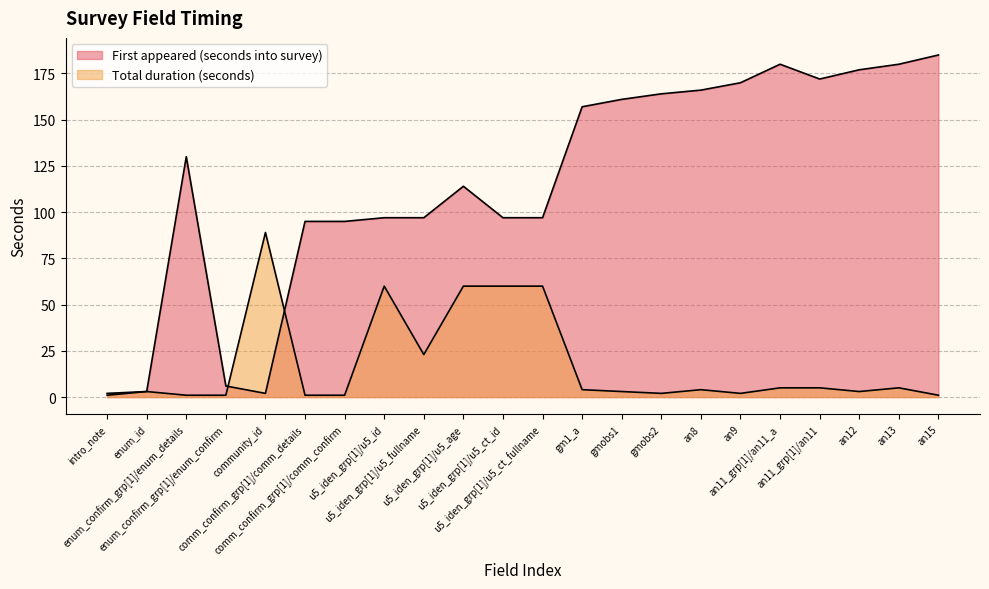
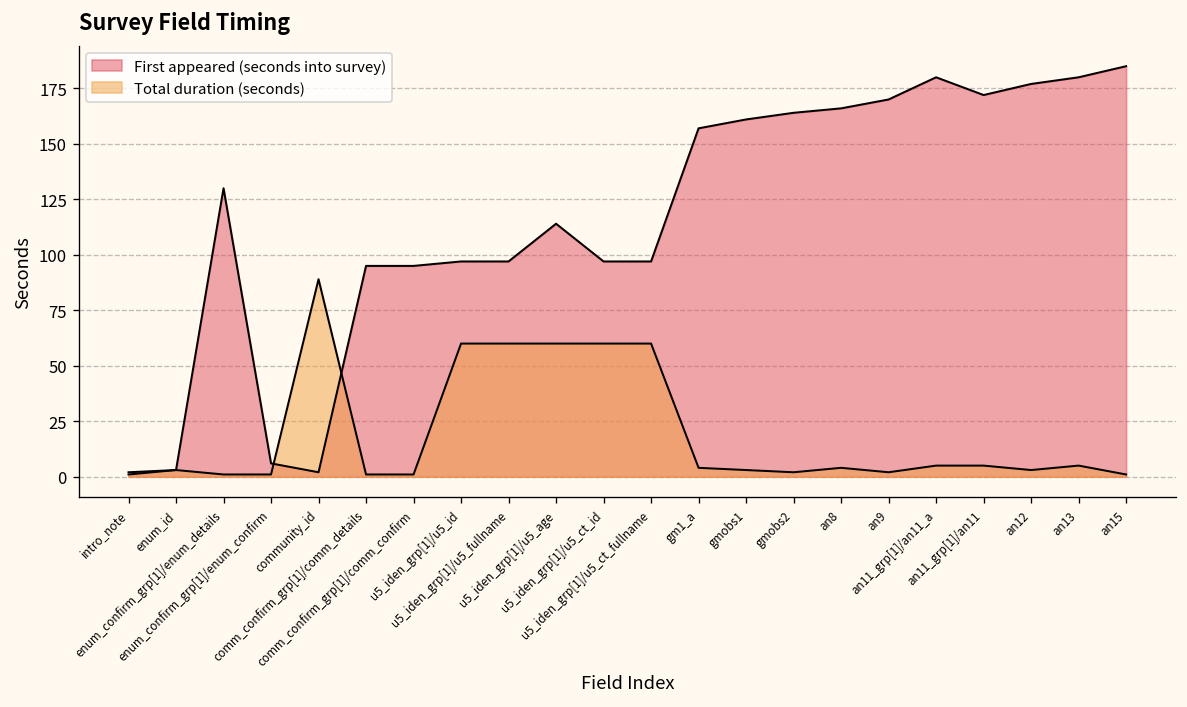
  {
    "First appeared (seconds into survey)": {
      "enum_confirm_grp[1]/enum_details": 130,
      "enum_confirm_grp[1]/enum_confirm": 6,
      "community_id": 2,
      "comm_confirm_grp[1]/comm_details": 95,
      "comm_confirm_grp[1]/comm_confirm": 95,
      "u5_iden_grp[1]/u5_id": 97,
      "u5_iden_grp[1]/u5_fullname": 97,
      "u5_iden_grp[1]/u5_age": 114,
      "u5_iden_grp[1]/u5_ct_id": 97,
      "u5_iden_grp[1]/u5_ct_fullname": 97,
      "gm1_a": 157,
      "gmobs1": 161,
      "gmobs2": 164,
      "an8": 166,
      "an9": 170,
      "an11_grp[1]/an11_a": 180,
      "an11_grp[1]/an11": 172,
      "an12": 177,
      "an13": 180,
      "an15": 185
    },
    "Total duration (seconds)": {
      "enum_confirm_grp[1]/enum_details": 1,
      "enum_confirm_grp[1]/enum_confirm": 1,
      "community_id": 89,
      "comm_confirm_grp[1]/comm_details": 1,
      "comm_confirm_grp[1]/comm_confirm": 1,
      "u5_iden_grp[1]/u5_id": 60,
-     "u5_iden_grp[1]/u5_fullname": 23,
+     "u5_iden_grp[1]/u5_fullname": 60,
      "u5_iden_grp[1]/u5_age": 60,
      "u5_iden_grp[1]/u5_ct_id": 60,
      "u5_iden_grp[1]/u5_ct_fullname": 60,
      "gm1_a": 4,
      "gmobs1": 3,
      "gmobs2": 2,
      "an8": 4,
      "an9": 2,
      "an11_grp[1]/an11_a": 5,
      "an11_grp[1]/an11": 5,
      "an12": 3,
      "an13": 5,
      "an15": 1
    }
  }
